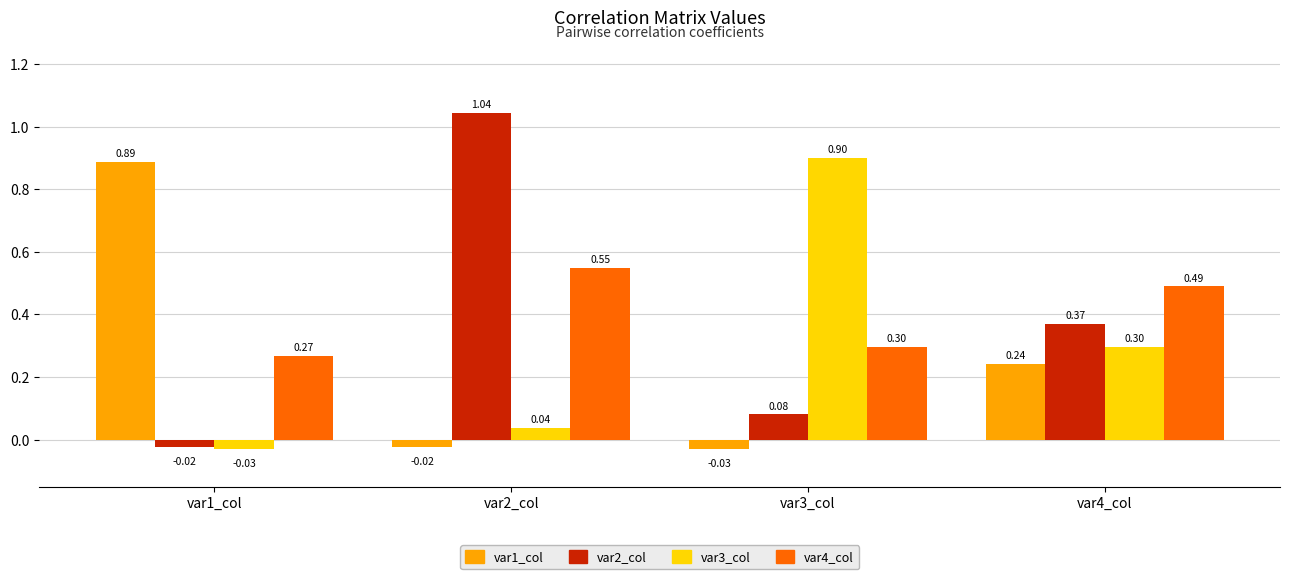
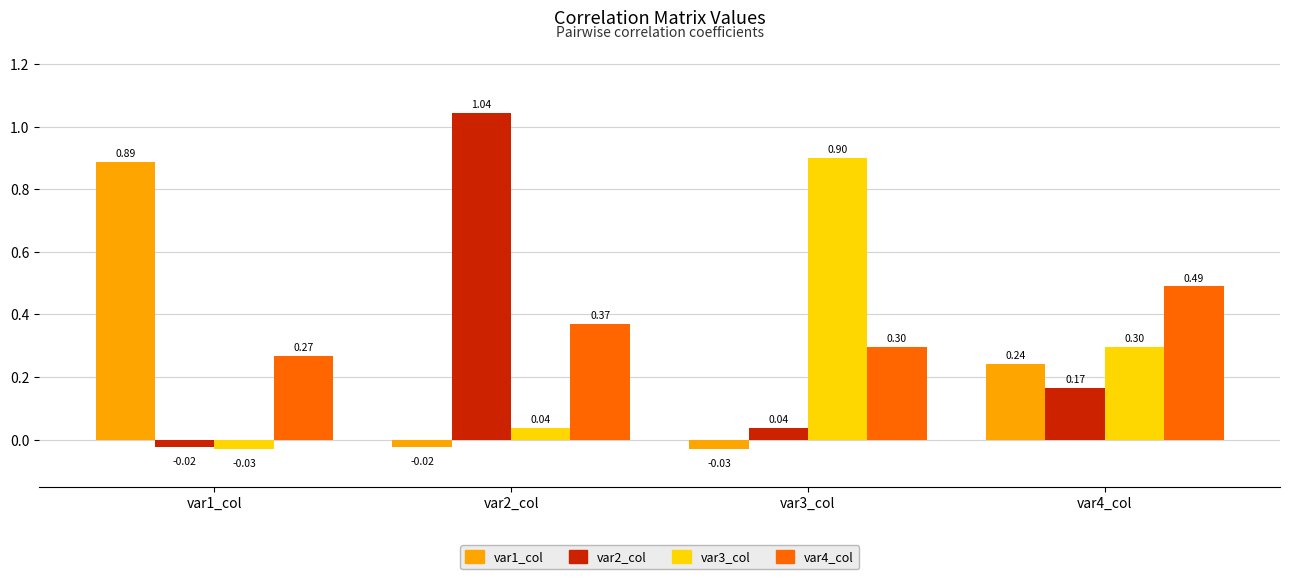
  {
    "var2_col": {
      "var1_col": -0.02,
      "var2_col": 1.04,
-     "var3_col": 0.08,
-     "var4_col": 0.37
+     "var3_col": 0.04,
+     "var4_col": 0.17
    },
    "var4_col": {
      "var1_col": 0.27,
-     "var2_col": 0.55,
+     "var2_col": 0.37,
      "var3_col": 0.30,
      "var4_col": 0.49
    }
  }
